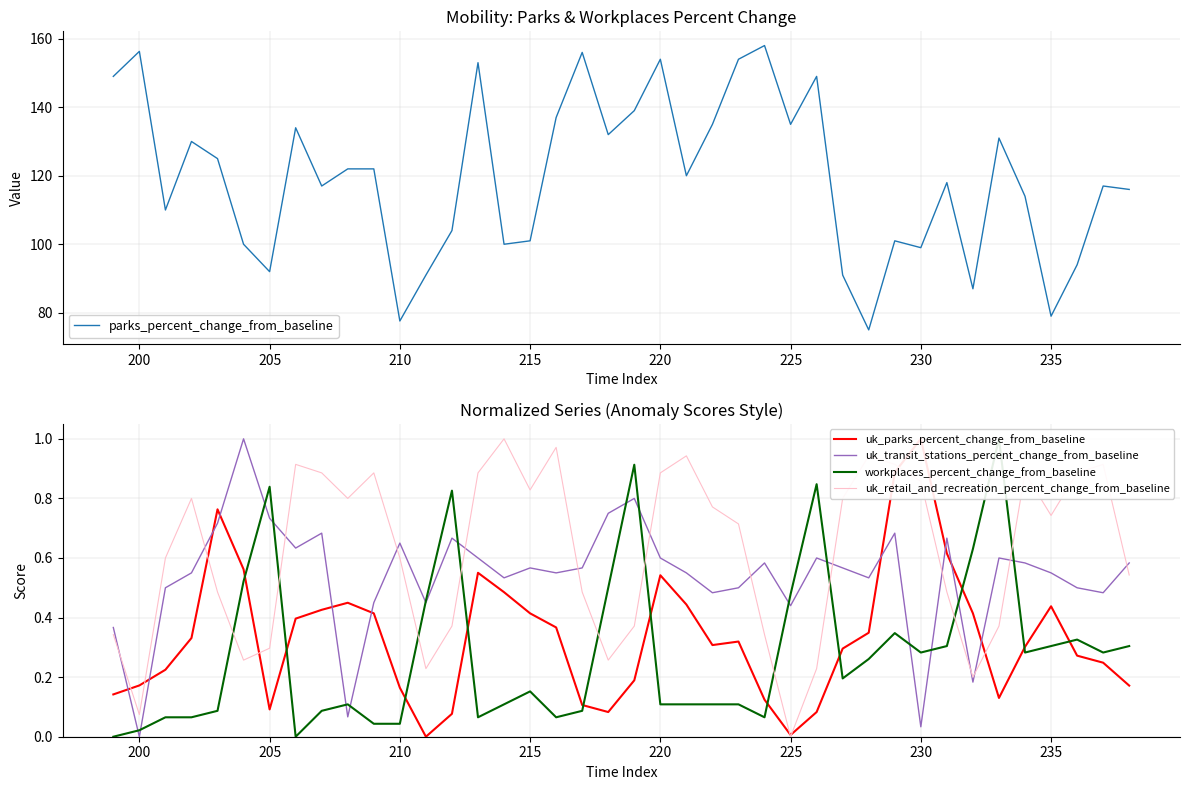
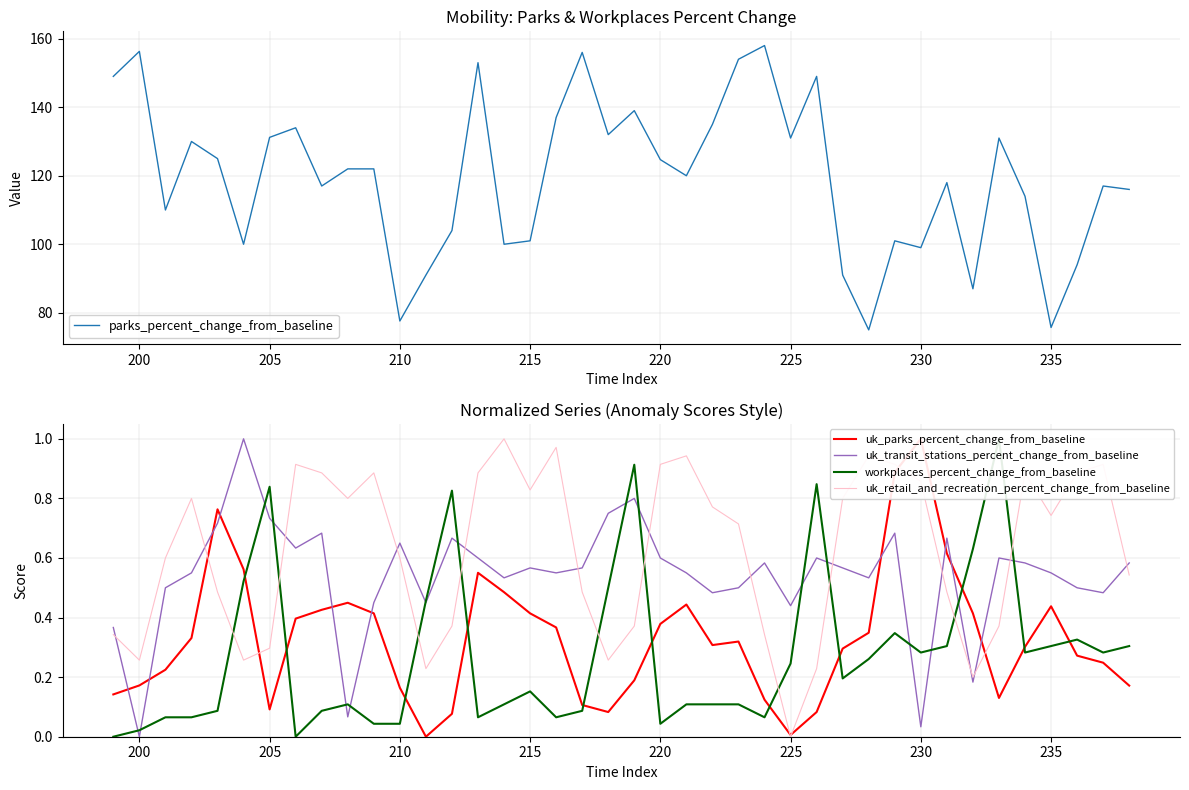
  {
    "Mobility: Parks & Workplaces Percent Change": {
      "200": 156,
-     "205": 92,
+     "205": 131,
      "210": 78,
      "215": 101,
-     "220": 154,
-     "225": 135,
+     "220": 125,
+     "225": 131,
      "230": 99,
-     "235": 79
+     "235": 76
    },
    "Normalized Series (Anomaly Scores Style)": {
      "uk_parks_percent_change_from_baseline": {
        "200": 0.17,
        "205": 0.09,
        "210": 0.16,
        "215": 0.41,
-       "220": 0.54,
+       "220": 0.38,
        "235": 0.44
      },
      "uk_transit_stations_percent_change_from_baseline": {
        "200": 0.00,
        "205": 0.73,
        "210": 0.65,
        "215": 0.57,
        "220": 0.60,
        "225": 0.44,
        "230": 0.03,
        "235": 0.55
      },
      "workplaces_percent_change_from_baseline": {
        "200": 0.02,
        "205": 0.84,
        "210": 0.04,
        "215": 0.15,
-       "220": 0.11,
-       "225": 0.48,
+       "220": 0.04,
+       "225": 0.25,
        "230": 0.28,
        "235": 0.30
      },
      "uk_retail_and_recreation_percent_change_from_baseline": {
-       "200": 0.07,
+       "200": 0.26,
        "205": 0.30,
        "210": 0.60,
        "215": 0.83,
-       "220": 0.89,
+       "220": 0.91,
        "235": 0.74
      }
    }
  }
